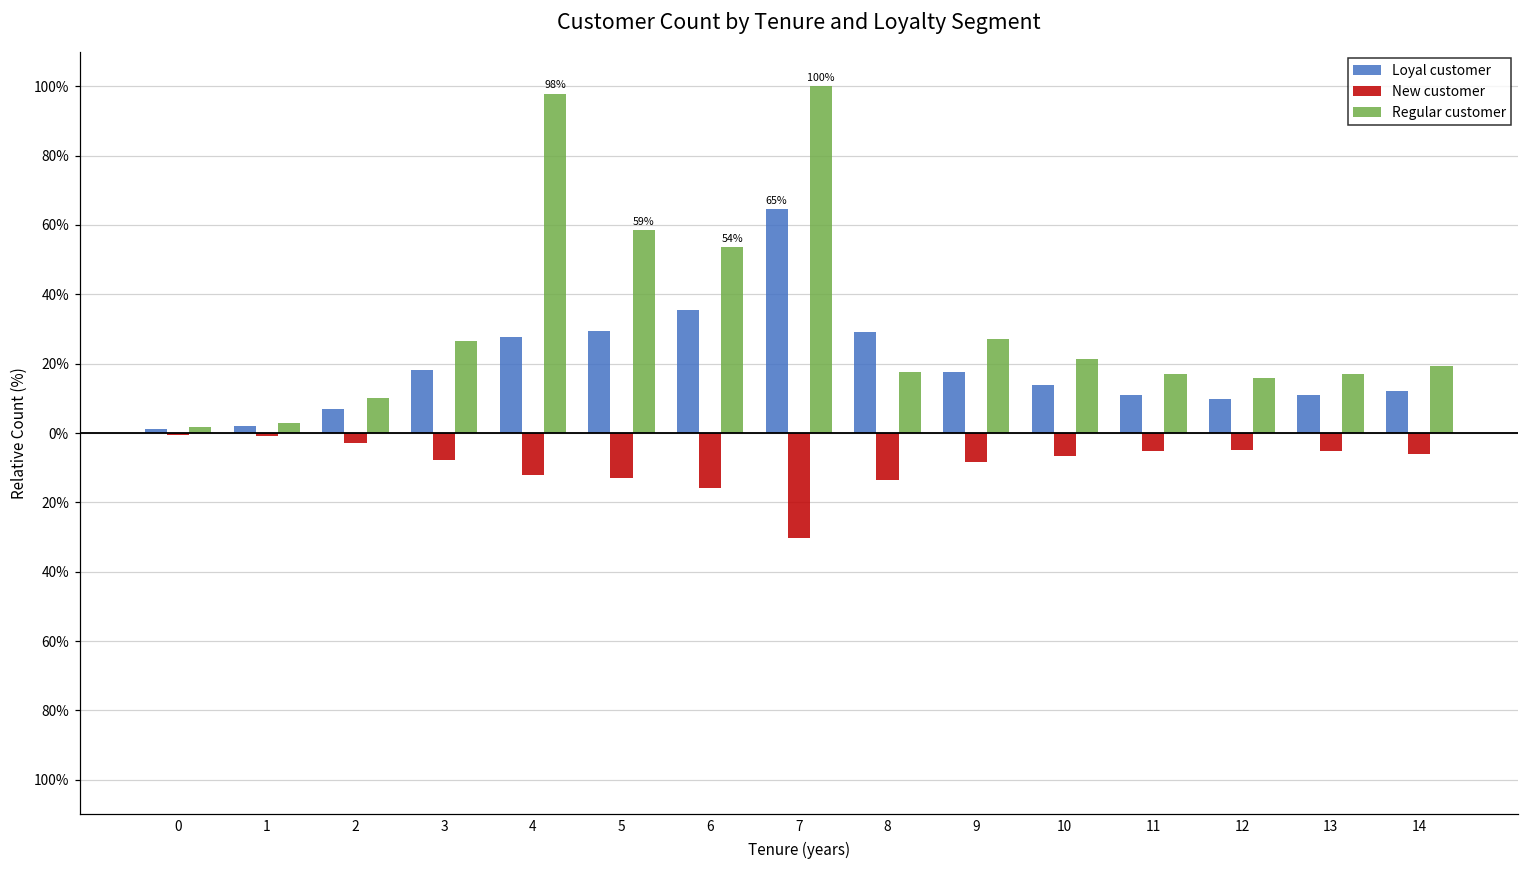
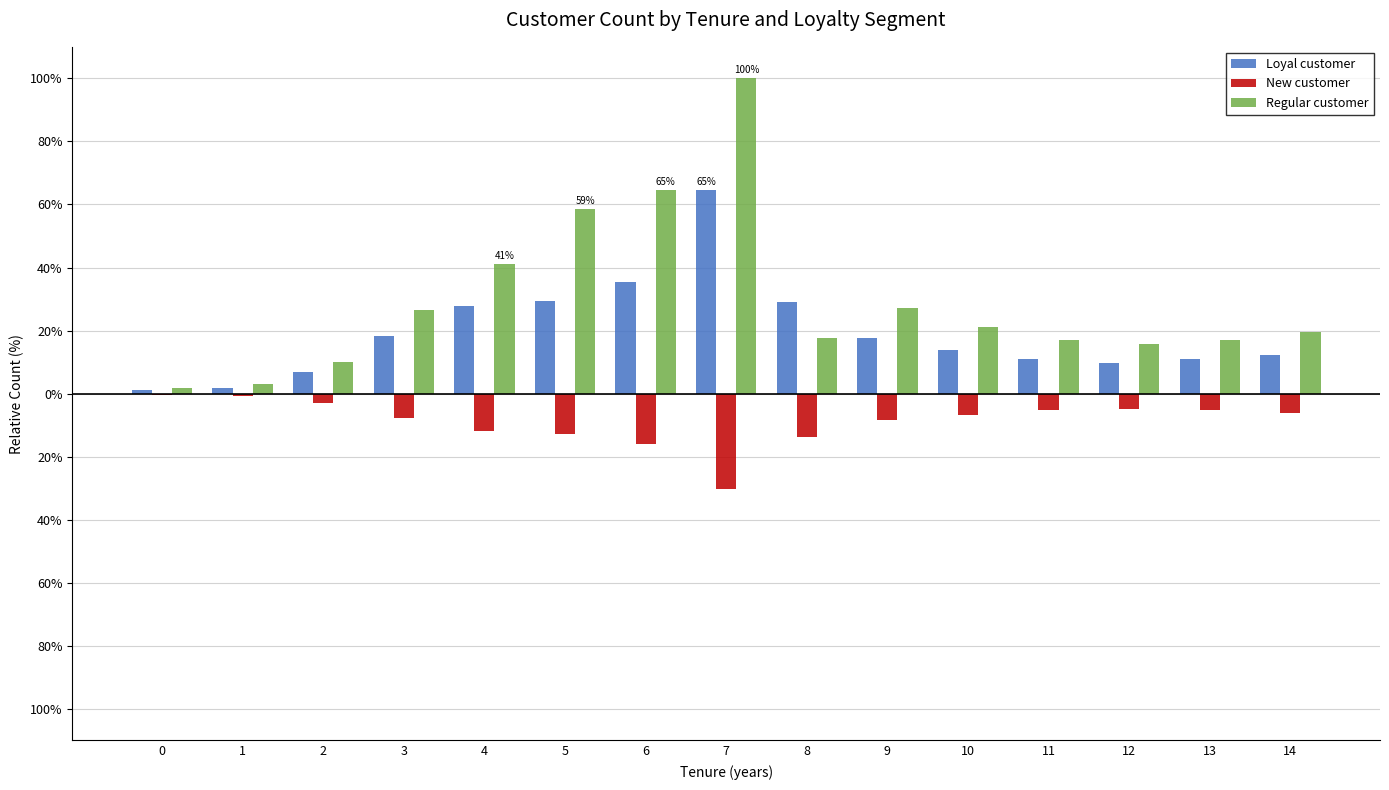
  {
    "Loyal customer": {
      "7": "65%"
    },
    "Regular customer": {
-     "4": "98%",
+     "4": "41%",
      "5": "59%",
-     "6": "54%",
+     "6": "65%",
      "7": "100%"
    }
  }
